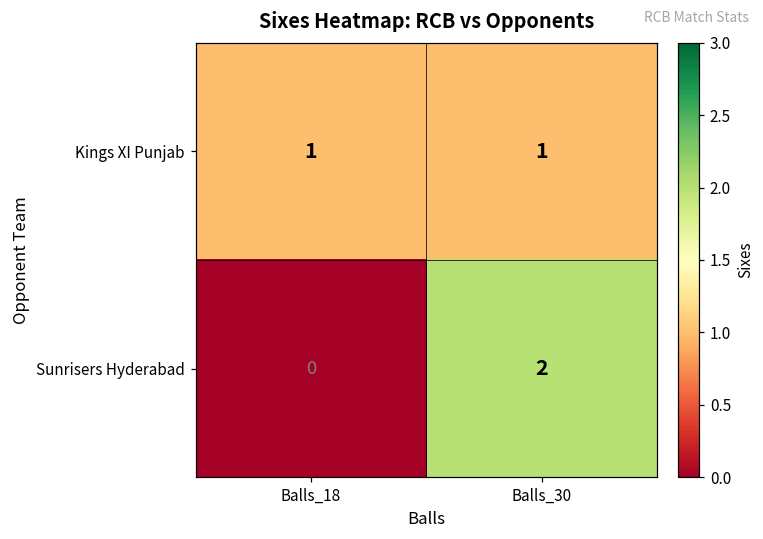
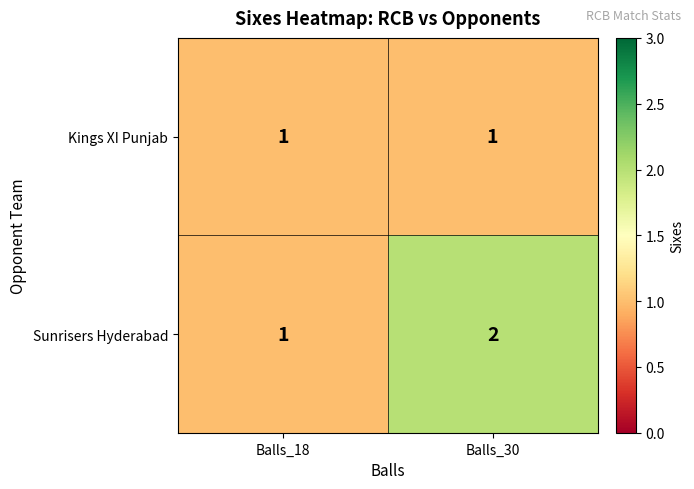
  {
    "Kings XI Punjab": {
      "Balls_18": 1,
      "Balls_30": 1
    },
    "Sunrisers Hyderabad": {
-     "Balls_18": 0,
+     "Balls_18": 1,
      "Balls_30": 2
    }
  }
